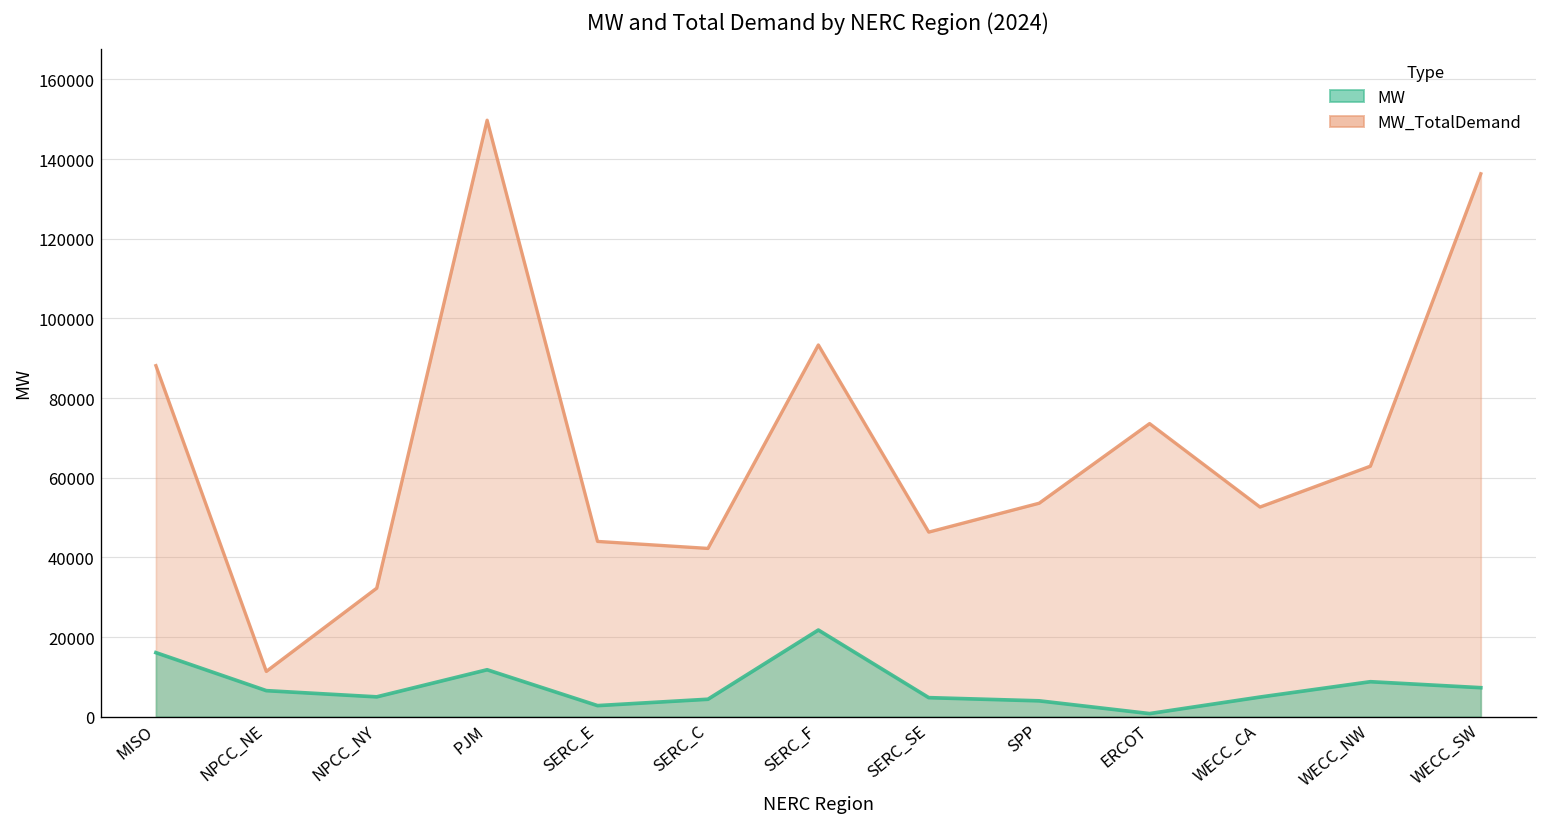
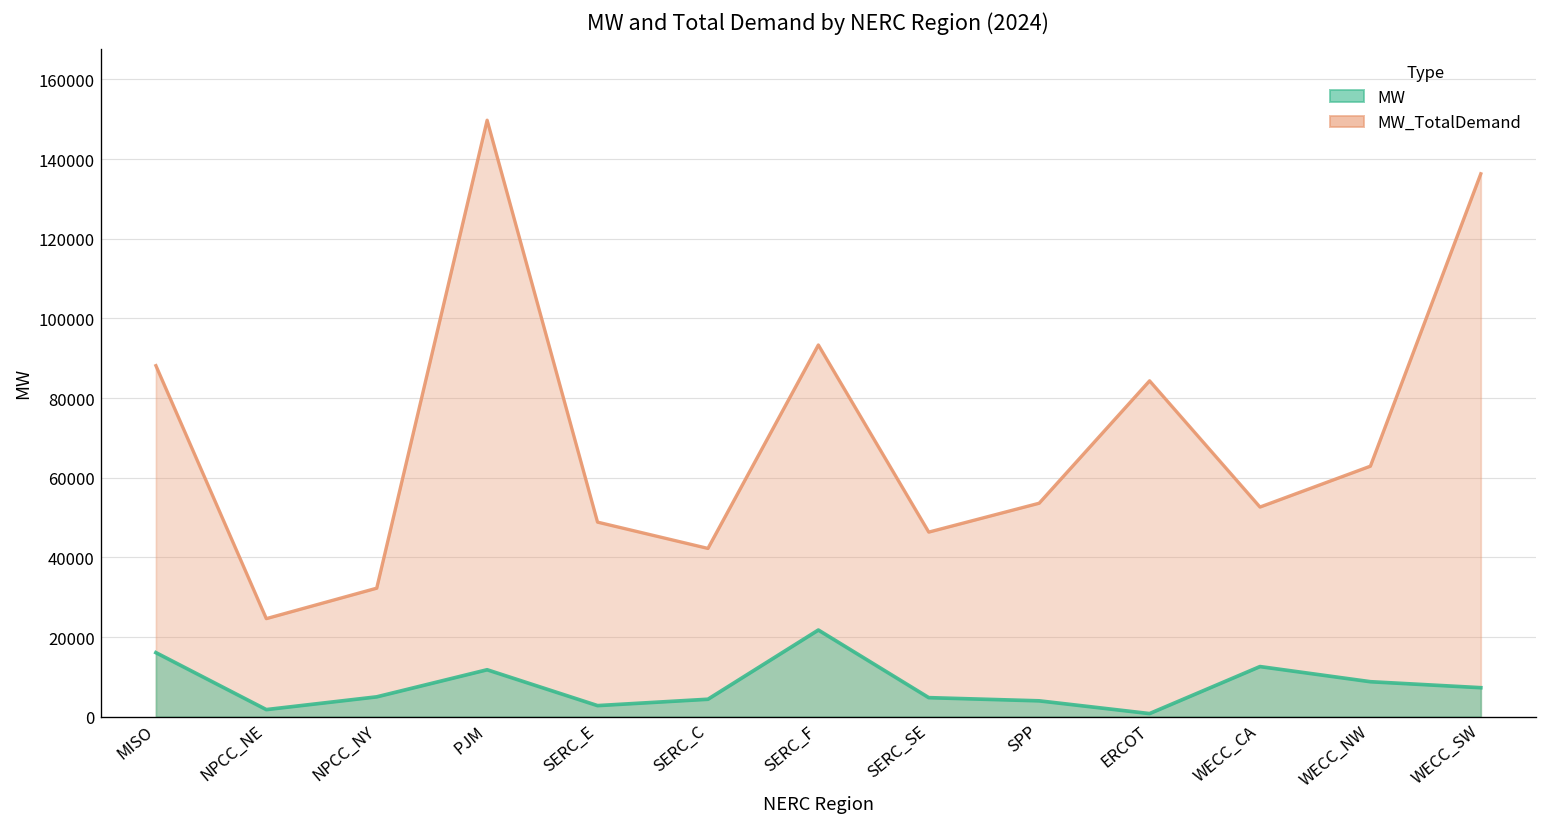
  {
    "MW_TotalDemand": {
      "MISO": 88000,
-     "NPCC_NE": 11000,
+     "NPCC_NE": 25000,
      "NPCC_NY": 32000,
      "PJM": 150000,
-     "SERC_E": 44000,
+     "SERC_E": 49000,
      "SERC_C": 42000,
      "SERC_F": 93000,
      "SERC_SE": 46000,
      "SPP": 54000,
-     "ERCOT": 74000,
+     "ERCOT": 84000,
      "WECC_CA": 53000,
      "WECC_NW": 63000,
      "WECC_SW": 136000
    },
    "MW": {
      "MISO": 16000,
-     "NPCC_NE": 7000,
+     "NPCC_NE": 2000,
      "NPCC_NY": 5000,
      "PJM": 12000,
      "SERC_E": 3000,
      "SERC_C": 4000,
      "SERC_F": 22000,
      "SERC_SE": 5000,
      "SPP": 4000,
      "ERCOT": 1000,
-     "WECC_CA": 5000,
+     "WECC_CA": 13000,
      "WECC_NW": 9000,
      "WECC_SW": 7000
    }
  }
